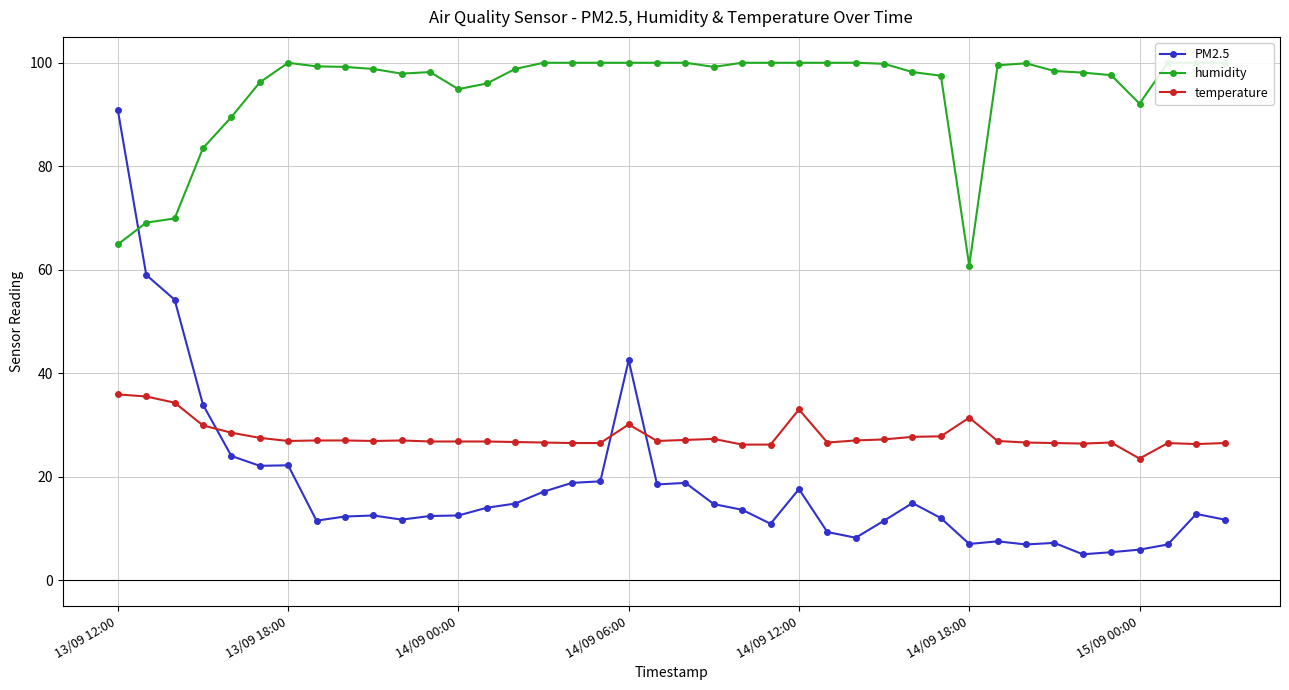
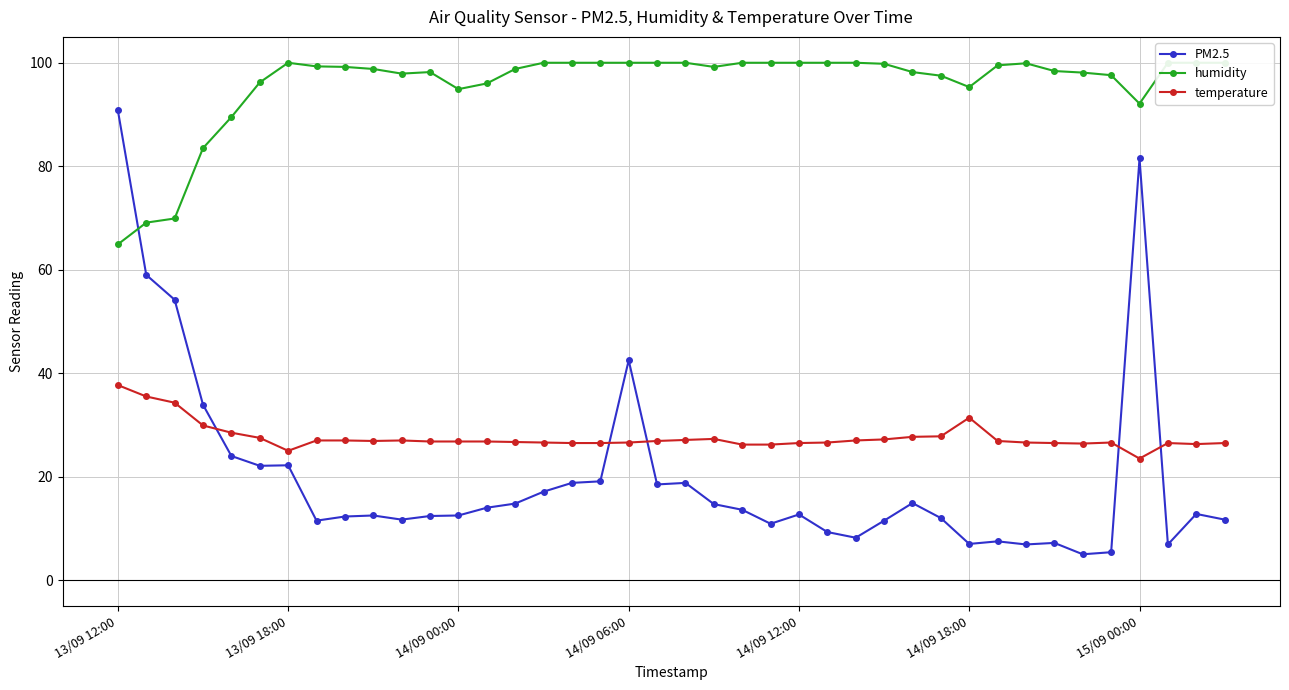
  {
    "PM2.5": {
      "13/09 12:00": 91,
      "13/09 18:00": 22,
      "14/09 00:00": 13,
      "14/09 06:00": 43,
-     "14/09 12:00": 18,
+     "14/09 12:00": 13,
      "14/09 18:00": 7,
-     "15/09 00:00": 6
+     "15/09 00:00": 82
    },
    "humidity": {
      "13/09 12:00": 65,
      "13/09 18:00": 100,
      "14/09 00:00": 95,
      "14/09 06:00": 100,
      "14/09 12:00": 100,
-     "14/09 18:00": 61,
+     "14/09 18:00": 95,
      "15/09 00:00": 92
    },
    "temperature": {
-     "13/09 12:00": 36,
-     "13/09 18:00": 27,
+     "13/09 12:00": 38,
+     "13/09 18:00": 25,
      "14/09 00:00": 27,
-     "14/09 06:00": 30,
-     "14/09 12:00": 33,
+     "14/09 06:00": 27,
+     "14/09 12:00": 27,
      "14/09 18:00": 31,
      "15/09 00:00": 24
    }
  }
